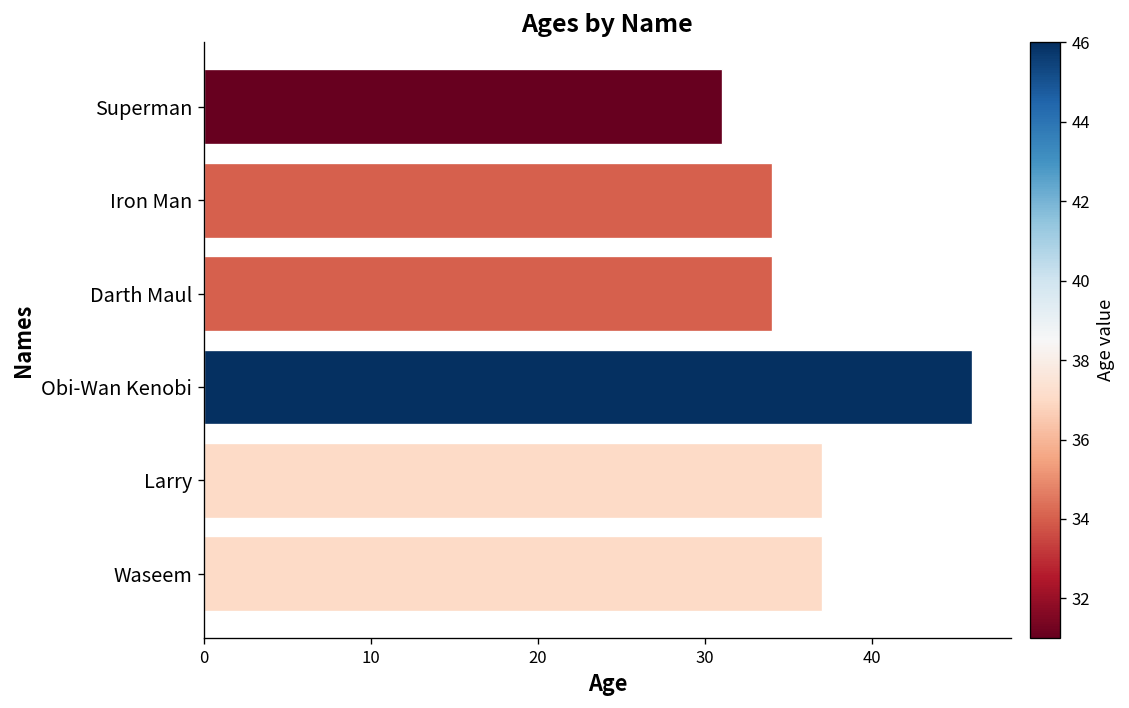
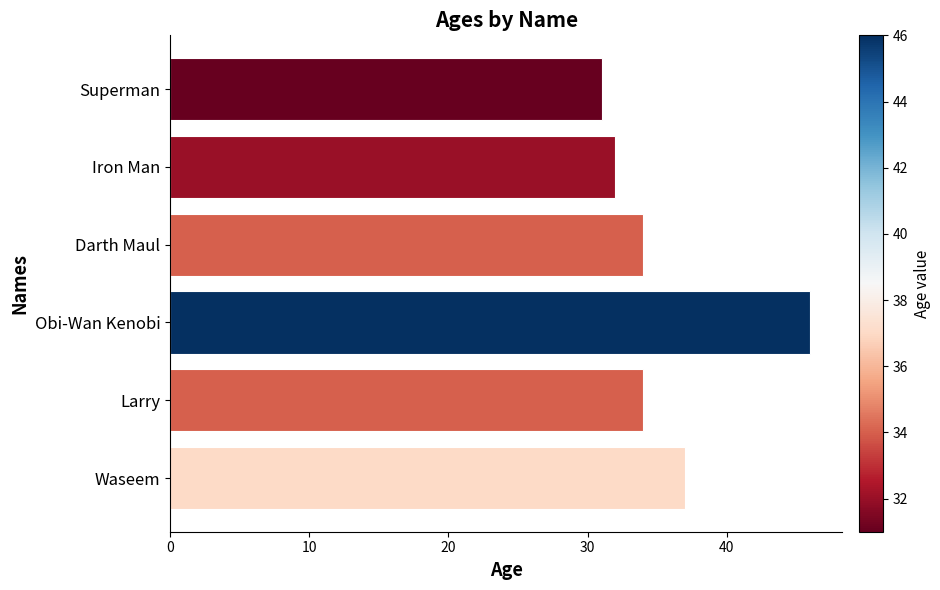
  {
    "Superman": 31,
-   "Iron Man": 34,
+   "Iron Man": 32,
    "Darth Maul": 34,
    "Obi-Wan Kenobi": 46,
-   "Larry": 37,
+   "Larry": 34,
    "Waseem": 37
  }
